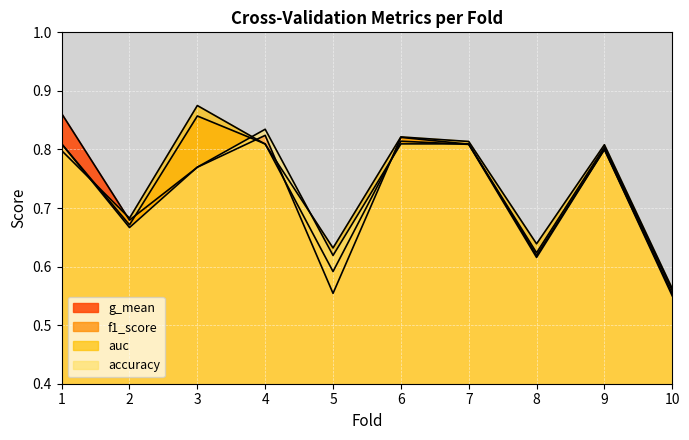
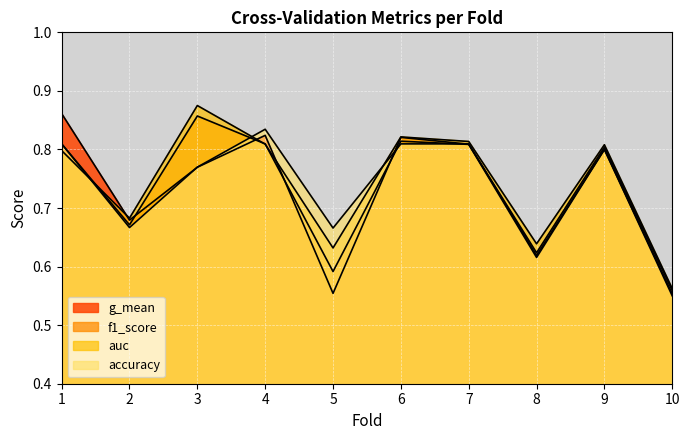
  {
    "g_mean": {
      "1": 0.86,
      "4": 0.82,
      "5": 0.55,
      "8": 0.62
    },
    "accuracy": {
      "2": 0.67,
      "4": 0.83,
-     "5": 0.62,
+     "5": 0.67,
      "6": 0.81
    }
  }
